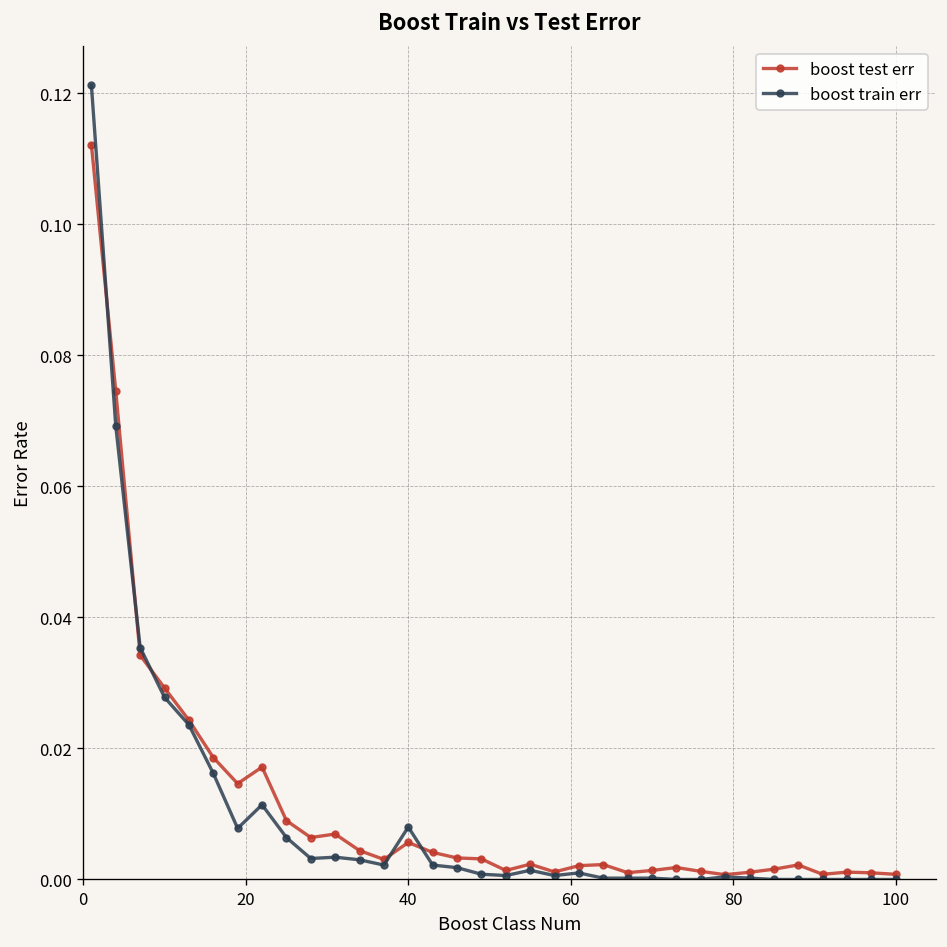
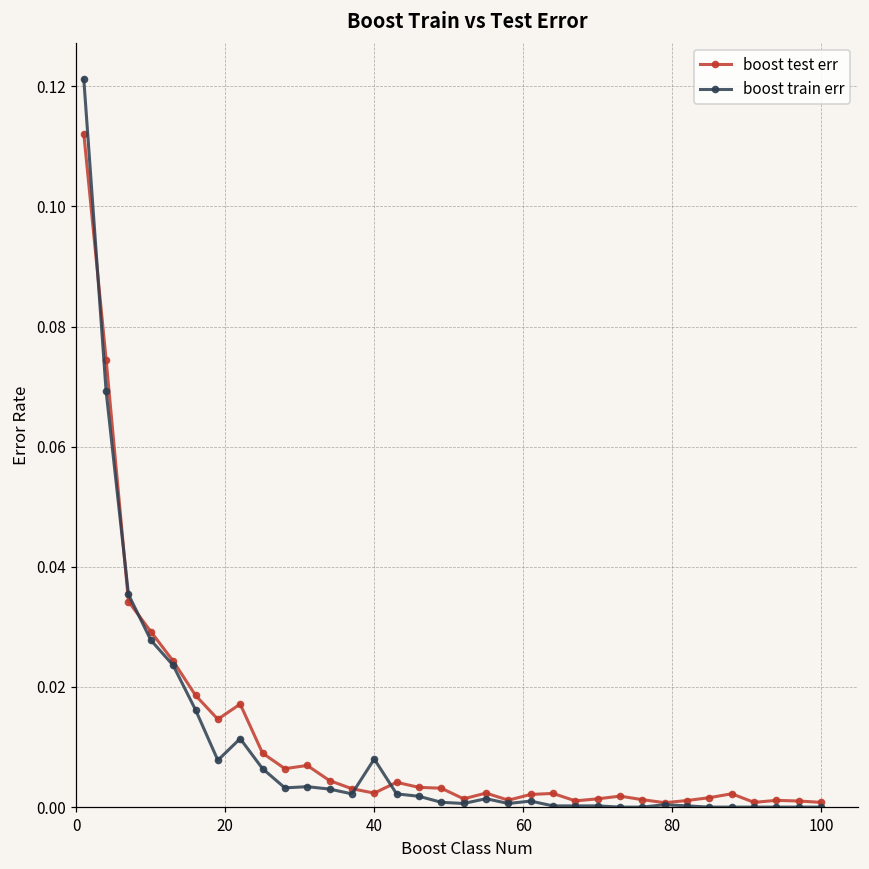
  {
    "boost test err": {
-     "40": 0.006,
+     "40": 0.002,
      "100": 0.001
    },
    "boost train err": {
      "40": 0.008,
      "100": 0.000
    }
  }
